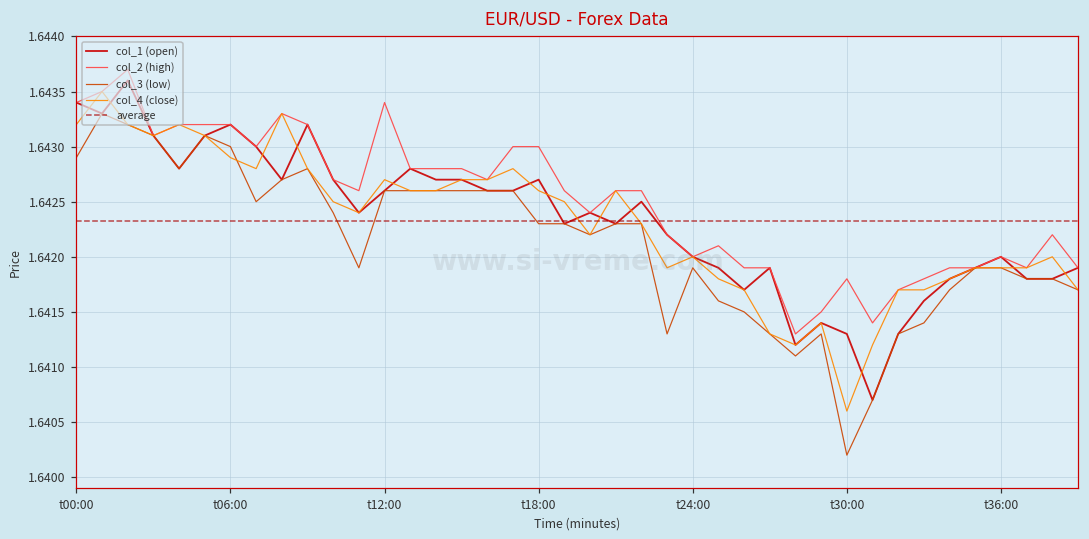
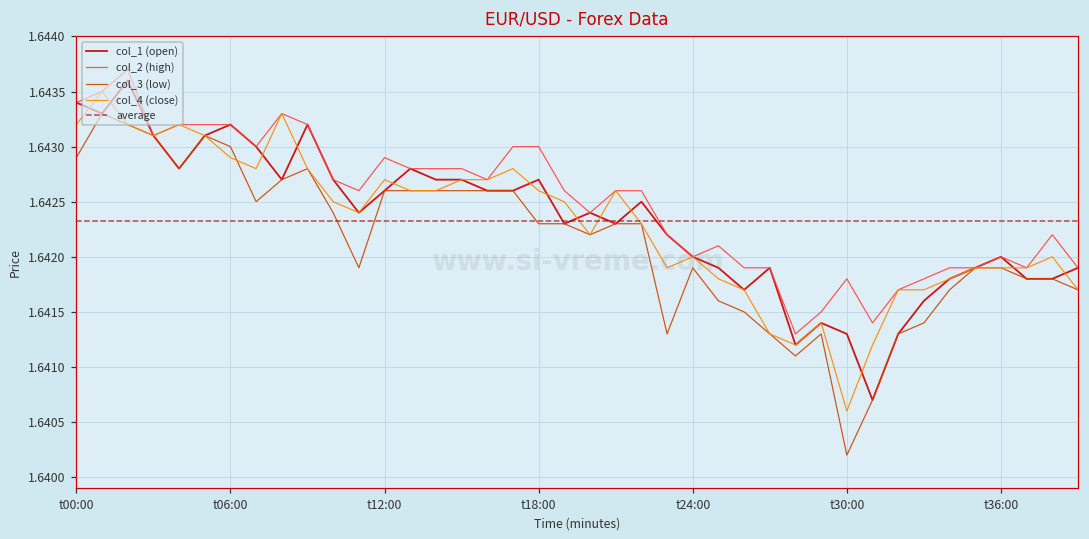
  {
    "col_1 (open)": {
      "t18:00": 1.6427,
      "t30:00": 1.6413
    },
    "col_2 (high)": {
-     "t12:00": 1.6434,
+     "t12:00": 1.6429,
      "t18:00": 1.6430,
      "t30:00": 1.6418
    },
    "col_3 (low)": {
      "t00:00": 1.6429,
      "t06:00": 1.6430,
      "t18:00": 1.6423,
      "t24:00": 1.6419,
      "t30:00": 1.6402
    },
    "col_4 (close)": {
      "t00:00": 1.6432,
      "t06:00": 1.6429,
      "t12:00": 1.6427,
      "t18:00": 1.6426,
      "t30:00": 1.6406
    }
  }
